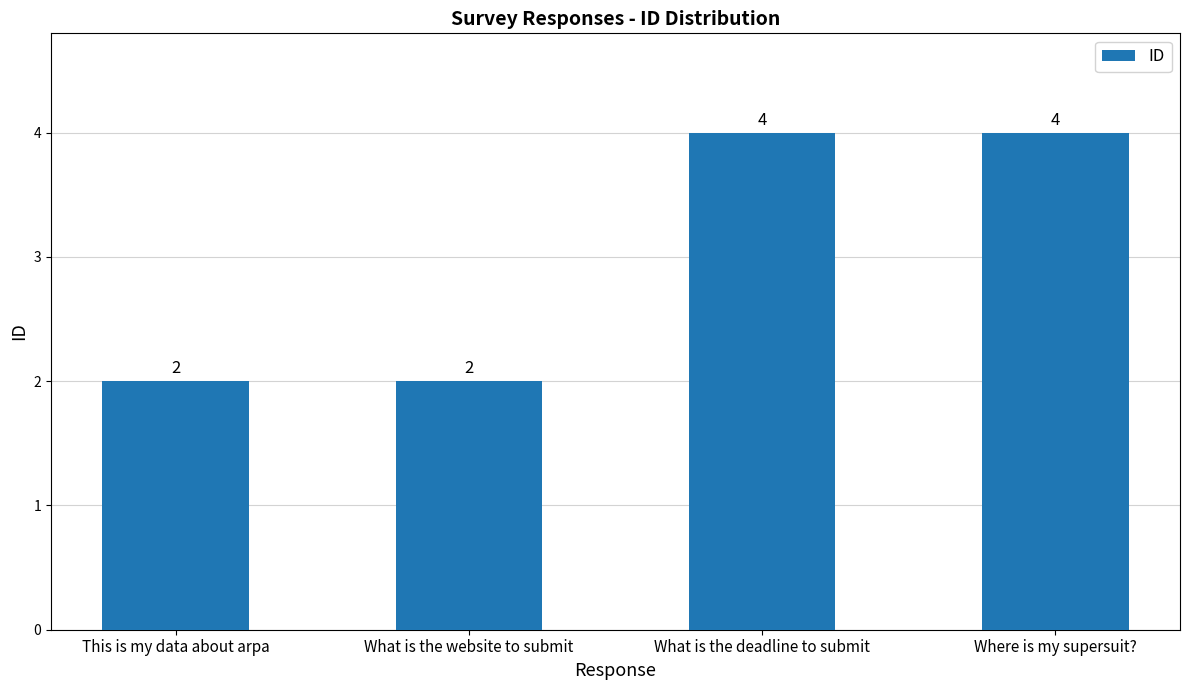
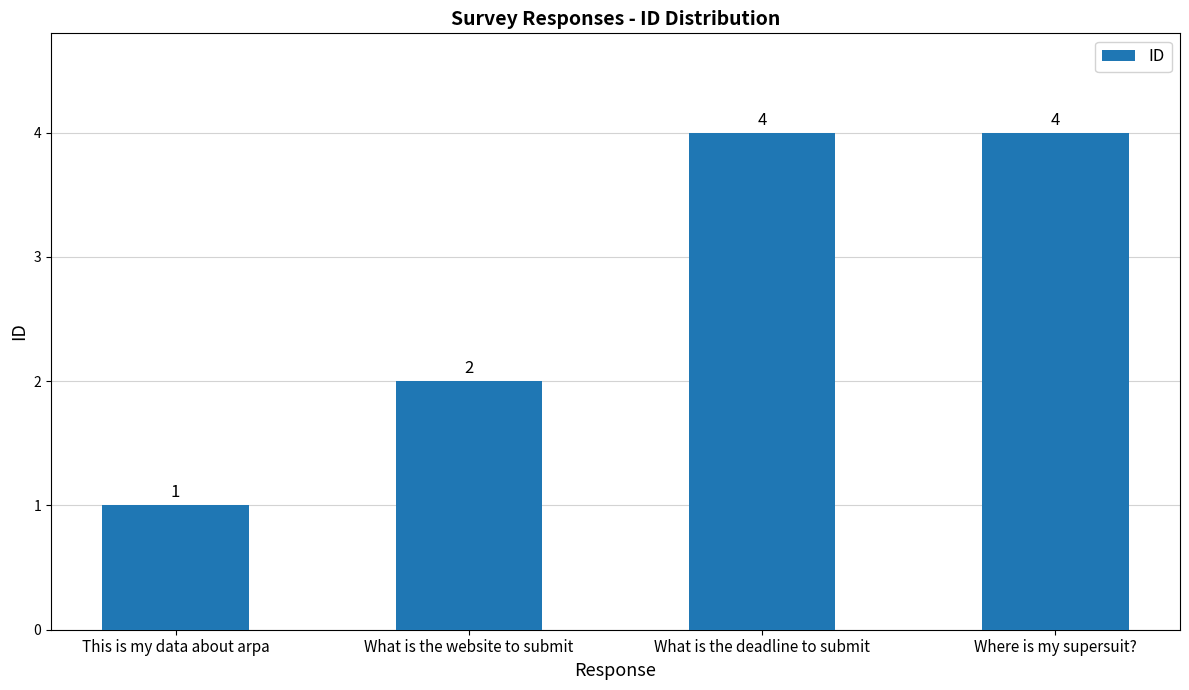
  {
-   "This is my data about arpa": 2,
+   "This is my data about arpa": 1,
    "What is the website to submit": 2,
    "What is the deadline to submit": 4,
    "Where is my supersuit?": 4
  }
